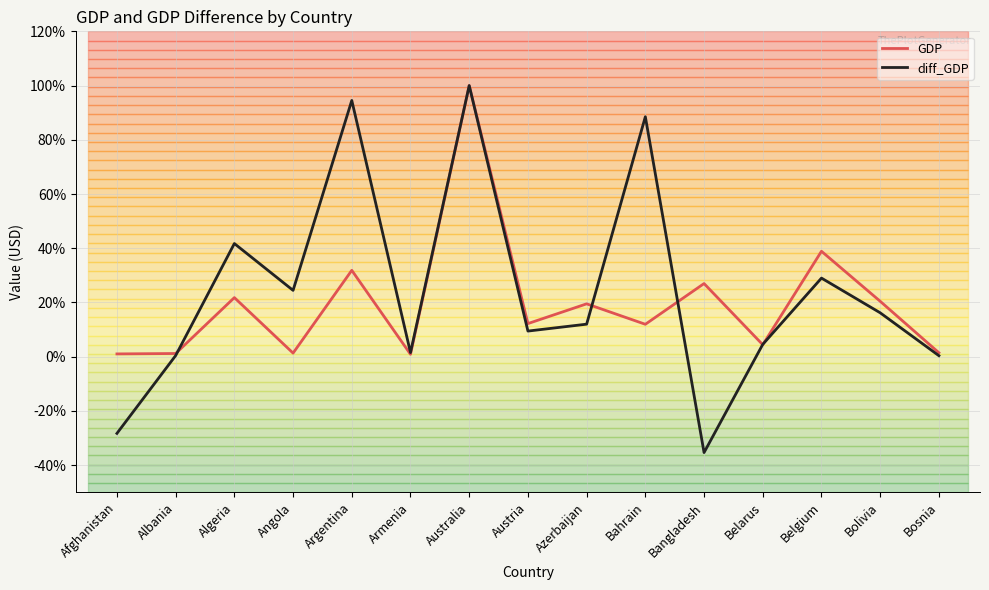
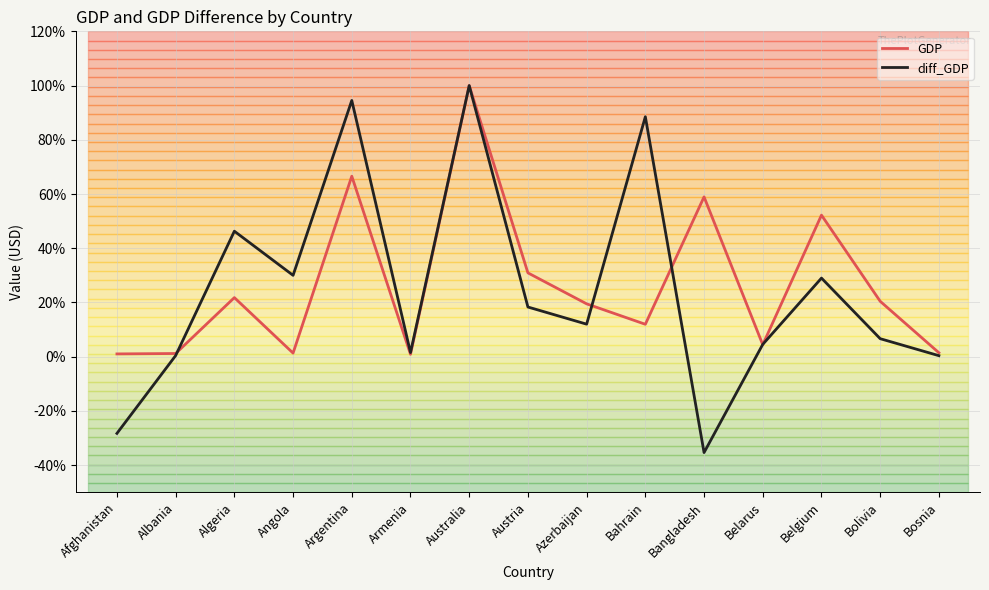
  {
    "GDP": {
      "Afghanistan": "1%",
      "Algeria": "22%",
      "Angola": "1%",
-     "Argentina": "32%",
-     "Austria": "12%",
+     "Argentina": "67%",
+     "Austria": "31%",
      "Azerbaijan": "20%",
      "Bahrain": "12%",
-     "Bangladesh": "27%",
-     "Belgium": "39%",
+     "Bangladesh": "59%",
+     "Belgium": "52%",
      "Bolivia": "20%",
      "Bosnia": "1%"
    },
    "diff_GDP": {
      "Afghanistan": "-28%",
-     "Algeria": "42%",
-     "Angola": "24%",
+     "Algeria": "46%",
+     "Angola": "30%",
      "Argentina": "95%",
-     "Austria": "9%",
+     "Austria": "18%",
      "Azerbaijan": "12%",
      "Bahrain": "89%",
      "Bangladesh": "-35%",
      "Belgium": "29%",
-     "Bolivia": "16%",
+     "Bolivia": "7%",
      "Bosnia": "0%"
    }
  }
